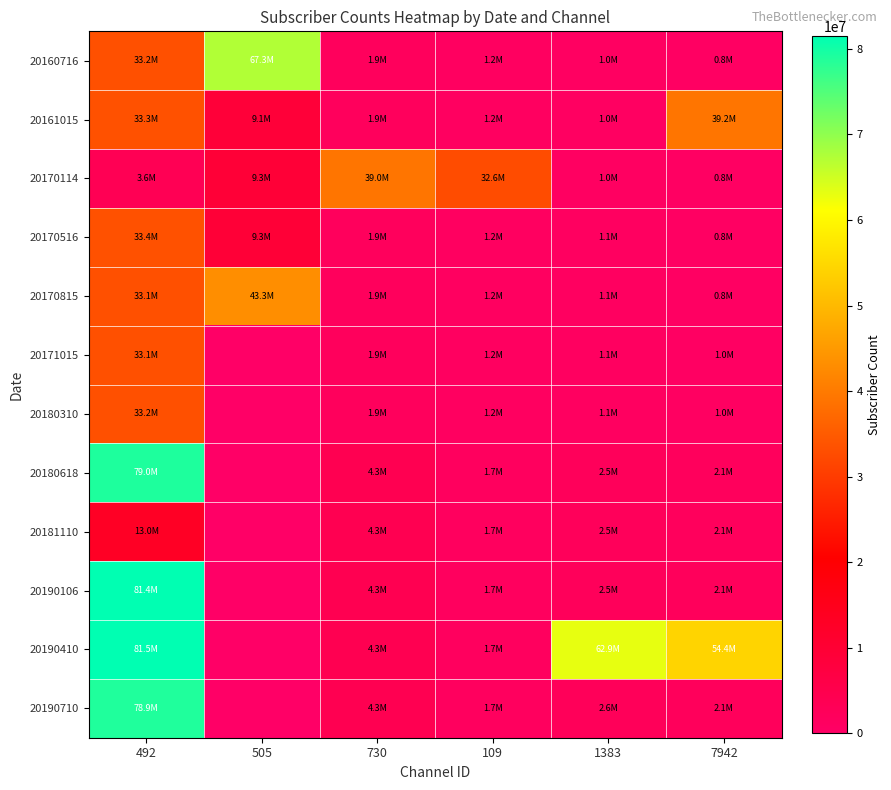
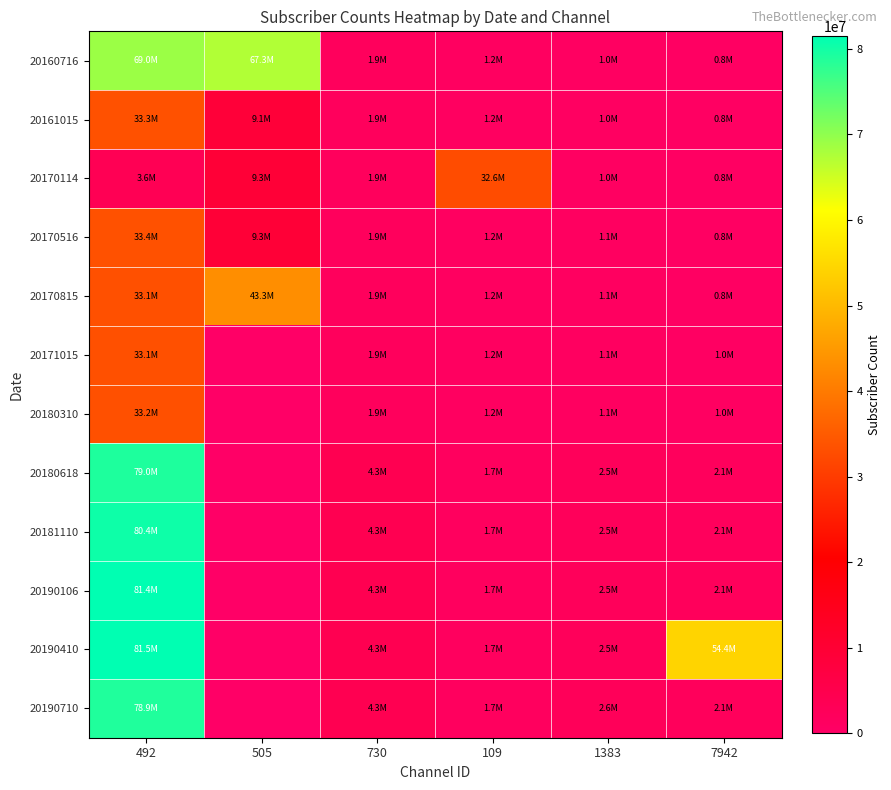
  {
    "20160716": {
-     "492": "33.2M",
+     "492": "69.0M",
      "505": "67.3M",
      "730": "1.9M",
      "109": "1.2M",
      "1383": "1.0M",
      "7942": "0.8M"
    },
    "20161015": {
      "492": "33.3M",
      "505": "9.1M",
      "730": "1.9M",
      "109": "1.2M",
      "1383": "1.0M",
-     "7942": "39.2M"
+     "7942": "0.8M"
    },
    "20170114": {
      "492": "3.6M",
      "505": "9.3M",
-     "730": "39.0M",
+     "730": "1.9M",
      "109": "32.6M",
      "1383": "1.0M",
      "7942": "0.8M"
    },
    "20170516": {
      "492": "33.4M",
      "505": "9.3M",
      "730": "1.9M",
      "109": "1.2M",
      "1383": "1.1M",
      "7942": "0.8M"
    },
    "20170815": {
      "492": "33.1M",
      "505": "43.3M",
      "730": "1.9M",
      "109": "1.2M",
      "1383": "1.1M",
      "7942": "0.8M"
    },
    "20171015": {
      "492": "33.1M",
      "730": "1.9M",
      "109": "1.2M",
      "1383": "1.1M",
      "7942": "1.0M"
    },
    "20180310": {
      "492": "33.2M",
      "730": "1.9M",
      "109": "1.2M",
      "1383": "1.1M",
      "7942": "1.0M"
    },
    "20180618": {
      "492": "79.0M",
      "730": "4.3M",
      "109": "1.7M",
      "1383": "2.5M",
      "7942": "2.1M"
    },
    "20181110": {
-     "492": "13.0M",
+     "492": "80.4M",
      "730": "4.3M",
      "109": "1.7M",
      "1383": "2.5M",
      "7942": "2.1M"
    },
    "20190106": {
      "492": "81.4M",
      "730": "4.3M",
      "109": "1.7M",
      "1383": "2.5M",
      "7942": "2.1M"
    },
    "20190410": {
      "492": "81.5M",
      "730": "4.3M",
      "109": "1.7M",
-     "1383": "62.9M",
+     "1383": "2.5M",
      "7942": "54.4M"
    },
    "20190710": {
      "492": "78.9M",
      "730": "4.3M",
      "109": "1.7M",
      "1383": "2.6M",
      "7942": "2.1M"
    }
  }
